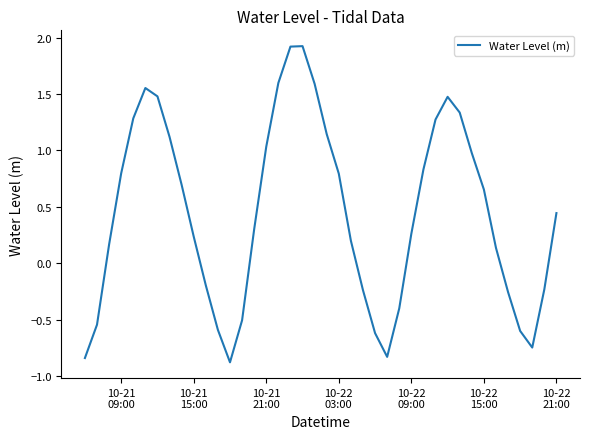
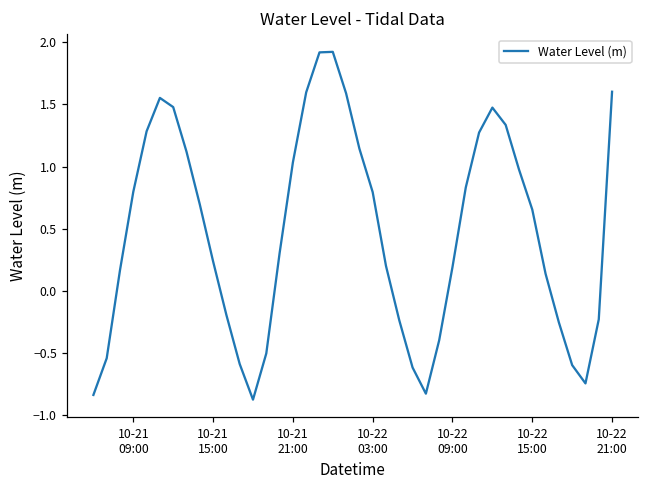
  {
    "10-21 09:00": 0.80,
    "10-21 15:00": 0.24,
    "10-21 21:00": 1.03,
    "10-22 03:00": 0.79,
-   "10-22 09:00": 0.26,
+   "10-22 09:00": 0.19,
    "10-22 15:00": 0.65,
-   "10-22 21:00": 0.45
+   "10-22 21:00": 1.60
  }
